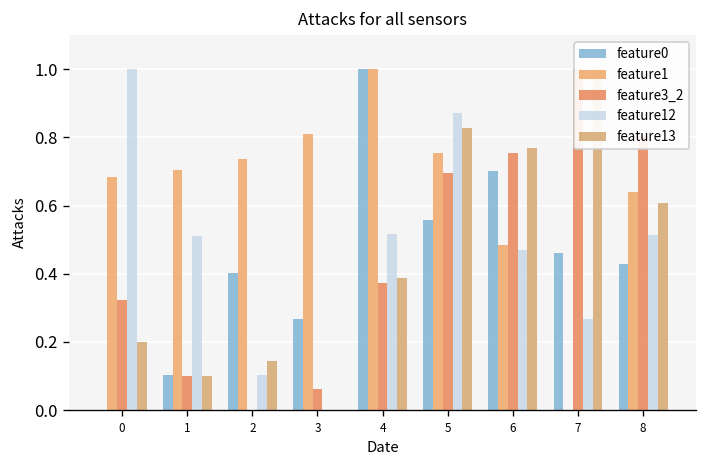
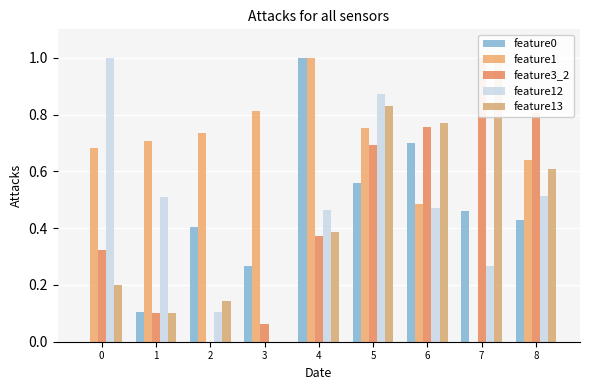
  {
    "feature0": {
      "0": 0.00,
      "1": 0.10,
      "2": 0.40,
      "3": 0.27,
      "4": 1.00,
      "5": 0.56,
      "6": 0.70,
      "7": 0.46,
      "8": 0.43
    },
    "feature12": {
      "0": 1.00,
      "1": 0.51,
      "2": 0.10,
      "3": 0.00,
-     "4": 0.52,
+     "4": 0.46,
      "5": 0.87,
      "6": 0.47,
      "7": 0.27,
      "8": 0.51
    }
  }
